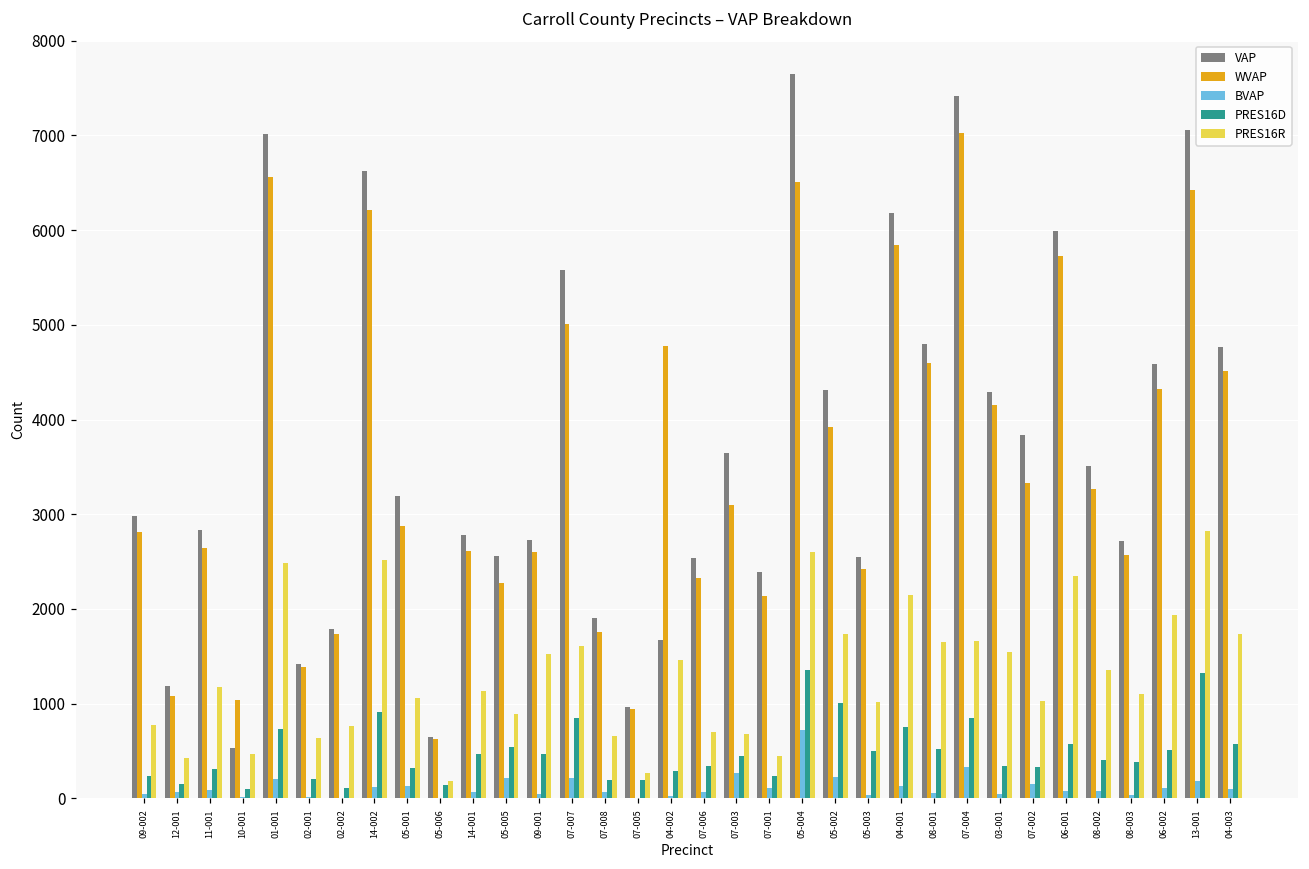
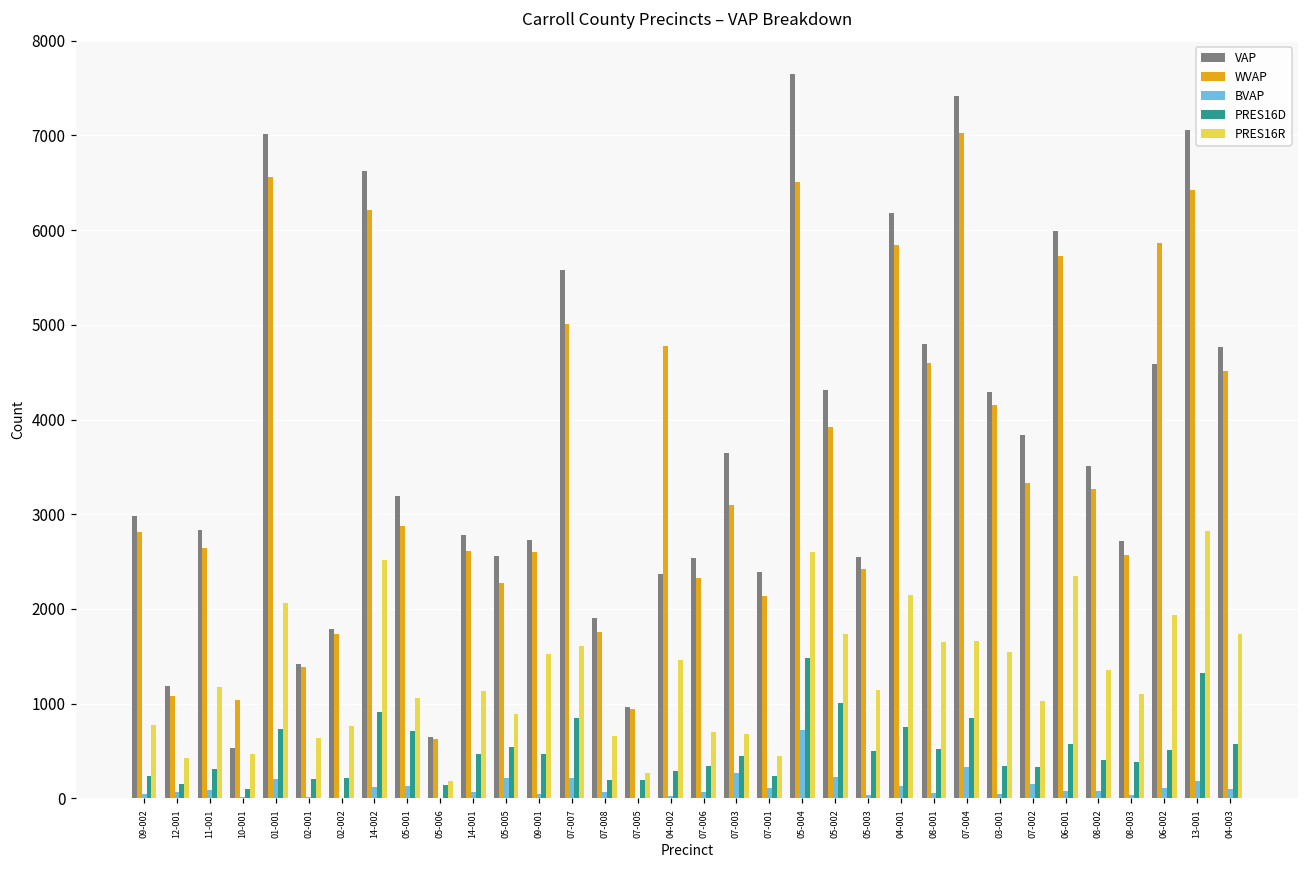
  {
    "VAP": {
      "09-002": 3000,
      "12-001": 1200,
      "11-001": 2800,
      "10-001": 500,
      "01-001": 7000,
      "02-001": 1400,
      "02-002": 1800,
      "14-002": 6600,
      "05-001": 3200,
      "05-006": 600,
      "14-001": 2800,
      "05-005": 2600,
      "09-001": 2700,
      "07-007": 5600,
      "07-008": 1900,
      "07-005": 1000,
-     "04-002": 1700,
+     "04-002": 2400,
      "07-006": 2500,
      "07-003": 3600,
      "07-001": 2400,
      "05-004": 7600,
      "05-002": 4300,
      "05-003": 2500,
      "04-001": 6200,
      "08-001": 4800,
      "07-004": 7400,
      "03-001": 4300,
      "07-002": 3800,
      "06-001": 6000,
      "08-002": 3500,
      "08-003": 2700,
      "06-002": 4600,
      "13-001": 7100,
      "04-003": 4800
    },
    "WVAP": {
      "09-002": 2800,
      "12-001": 1100,
      "11-001": 2600,
      "10-001": 1000,
      "01-001": 6600,
      "02-001": 1400,
      "02-002": 1700,
      "14-002": 6200,
      "05-001": 2900,
      "05-006": 600,
      "14-001": 2600,
      "05-005": 2300,
      "09-001": 2600,
      "07-007": 5000,
      "07-008": 1800,
      "07-005": 900,
      "04-002": 4800,
      "07-006": 2300,
      "07-003": 3100,
      "07-001": 2100,
      "05-004": 6500,
      "05-002": 3900,
      "05-003": 2400,
      "04-001": 5800,
      "08-001": 4600,
      "07-004": 7000,
      "03-001": 4200,
      "07-002": 3300,
      "06-001": 5700,
      "08-002": 3300,
      "08-003": 2600,
-     "06-002": 4300,
+     "06-002": 5900,
      "13-001": 6400,
      "04-003": 4500
    },
    "BVAP": {
      "09-002": 0,
      "12-001": 100,
      "11-001": 100,
      "01-001": 200,
      "14-002": 100,
      "05-001": 100,
      "14-001": 100,
      "05-005": 200,
      "09-001": 0,
      "07-007": 200,
      "07-008": 100,
      "07-006": 100,
      "07-003": 300,
      "07-001": 100,
      "05-004": 700,
      "05-002": 200,
      "05-003": 0,
      "04-001": 100,
      "08-001": 100,
      "07-004": 300,
      "03-001": 0,
      "07-002": 200,
      "06-001": 100,
      "08-002": 100,
      "08-003": 0,
      "06-002": 100,
      "13-001": 200,
      "04-003": 100
    },
    "PRES16D": {
      "09-002": 200,
      "12-001": 200,
      "11-001": 300,
      "10-001": 100,
      "01-001": 700,
      "02-001": 200,
-     "02-002": 100,
+     "02-002": 200,
      "14-002": 900,
-     "05-001": 300,
+     "05-001": 700,
      "05-006": 100,
      "14-001": 500,
      "05-005": 500,
      "09-001": 500,
      "07-007": 900,
      "07-008": 200,
      "07-005": 200,
      "04-002": 300,
      "07-006": 300,
      "07-003": 500,
      "07-001": 200,
-     "05-004": 1400,
+     "05-004": 1500,
      "05-002": 1000,
      "05-003": 500,
      "04-001": 800,
      "08-001": 500,
      "07-004": 900,
      "03-001": 300,
      "07-002": 300,
      "06-001": 600,
      "08-002": 400,
      "08-003": 400,
      "06-002": 500,
      "13-001": 1300,
      "04-003": 600
    },
    "PRES16R": {
      "09-002": 800,
      "12-001": 400,
      "11-001": 1200,
      "10-001": 500,
-     "01-001": 2500,
+     "01-001": 2100,
      "02-001": 600,
      "02-002": 800,
      "14-002": 2500,
      "05-001": 1100,
      "05-006": 200,
      "14-001": 1100,
      "05-005": 900,
      "09-001": 1500,
      "07-007": 1600,
      "07-008": 700,
      "07-005": 300,
      "04-002": 1500,
      "07-006": 700,
      "07-003": 700,
      "07-001": 400,
      "05-004": 2600,
      "05-002": 1700,
-     "05-003": 1000,
+     "05-003": 1100,
      "04-001": 2100,
      "08-001": 1600,
      "07-004": 1700,
      "03-001": 1500,
      "07-002": 1000,
      "06-001": 2400,
      "08-002": 1400,
      "08-003": 1100,
      "06-002": 1900,
      "13-001": 2800,
      "04-003": 1700
    }
  }
